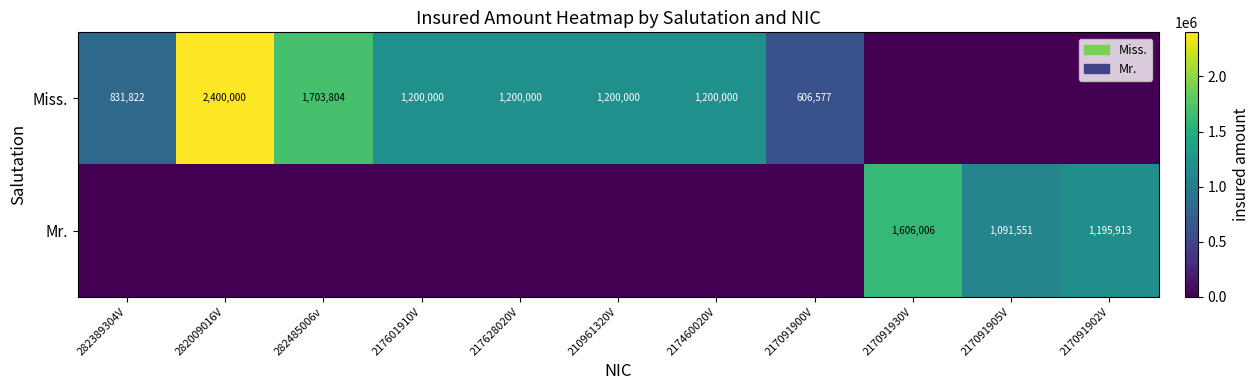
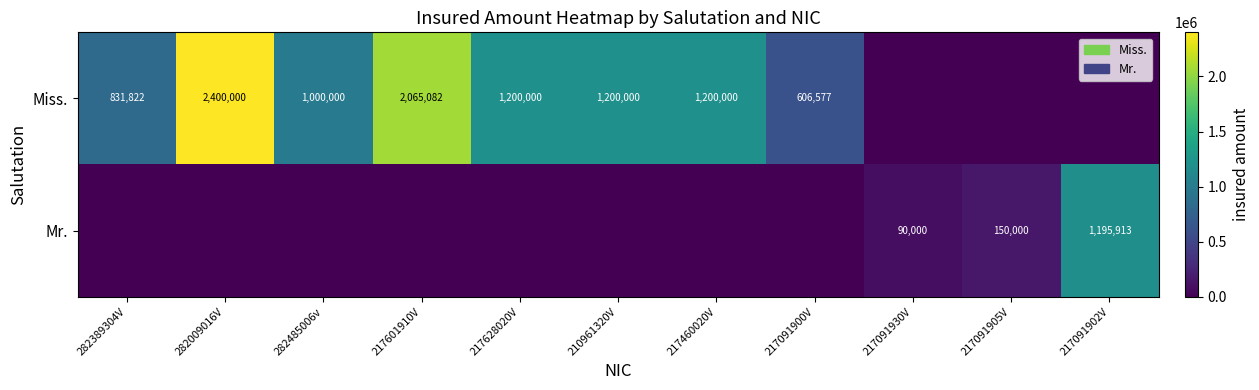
  {
    "Miss.": {
      "282389304V": "831,822",
      "282009016V": "2,400,000",
-     "282485006v": "1,703,804",
-     "217601910V": "1,200,000",
+     "282485006v": "1,000,000",
+     "217601910V": "2,065,082",
      "217628020V": "1,200,000",
      "210961320V": "1,200,000",
      "217460020V": "1,200,000",
      "217091900V": "606,577"
    },
    "Mr.": {
-     "217091930V": "1,606,006",
-     "217091905V": "1,091,551",
+     "217091930V": "90,000",
+     "217091905V": "150,000",
      "217091902V": "1,195,913"
    }
  }
